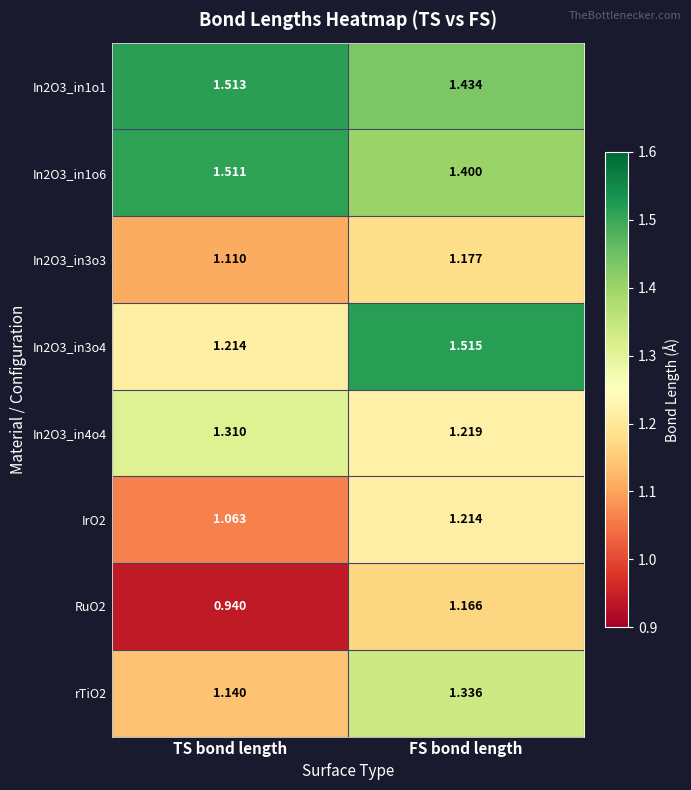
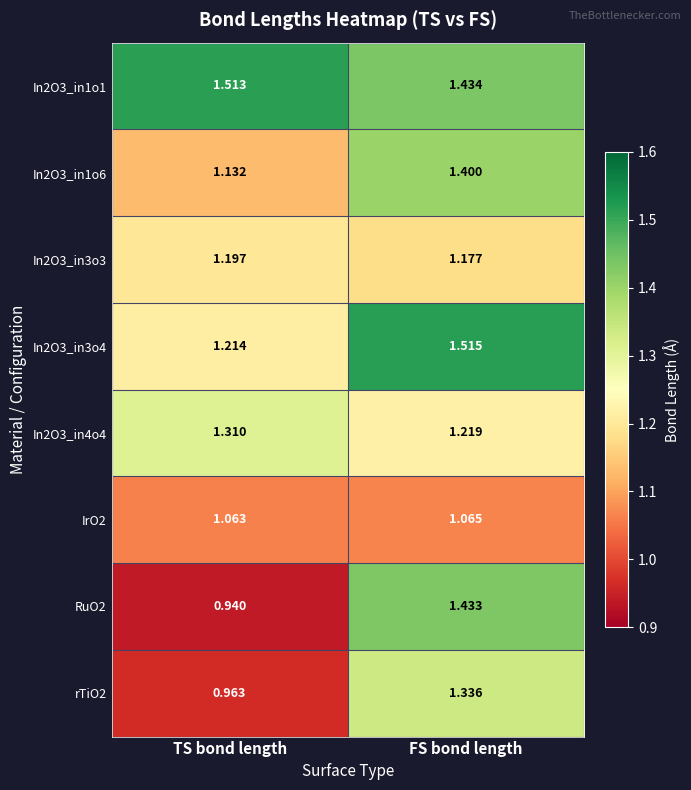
  {
    "In2O3_in1o1": {
      "TS bond length": 1.513,
      "FS bond length": 1.434
    },
    "In2O3_in1o6": {
-     "TS bond length": 1.511,
+     "TS bond length": 1.132,
      "FS bond length": 1.400
    },
    "In2O3_in3o3": {
-     "TS bond length": 1.110,
+     "TS bond length": 1.197,
      "FS bond length": 1.177
    },
    "In2O3_in3o4": {
      "TS bond length": 1.214,
      "FS bond length": 1.515
    },
    "In2O3_in4o4": {
      "TS bond length": 1.310,
      "FS bond length": 1.219
    },
    "IrO2": {
      "TS bond length": 1.063,
-     "FS bond length": 1.214
+     "FS bond length": 1.065
    },
    "RuO2": {
      "TS bond length": 0.940,
-     "FS bond length": 1.166
+     "FS bond length": 1.433
    },
    "rTiO2": {
-     "TS bond length": 1.140,
+     "TS bond length": 0.963,
      "FS bond length": 1.336
    }
  }
